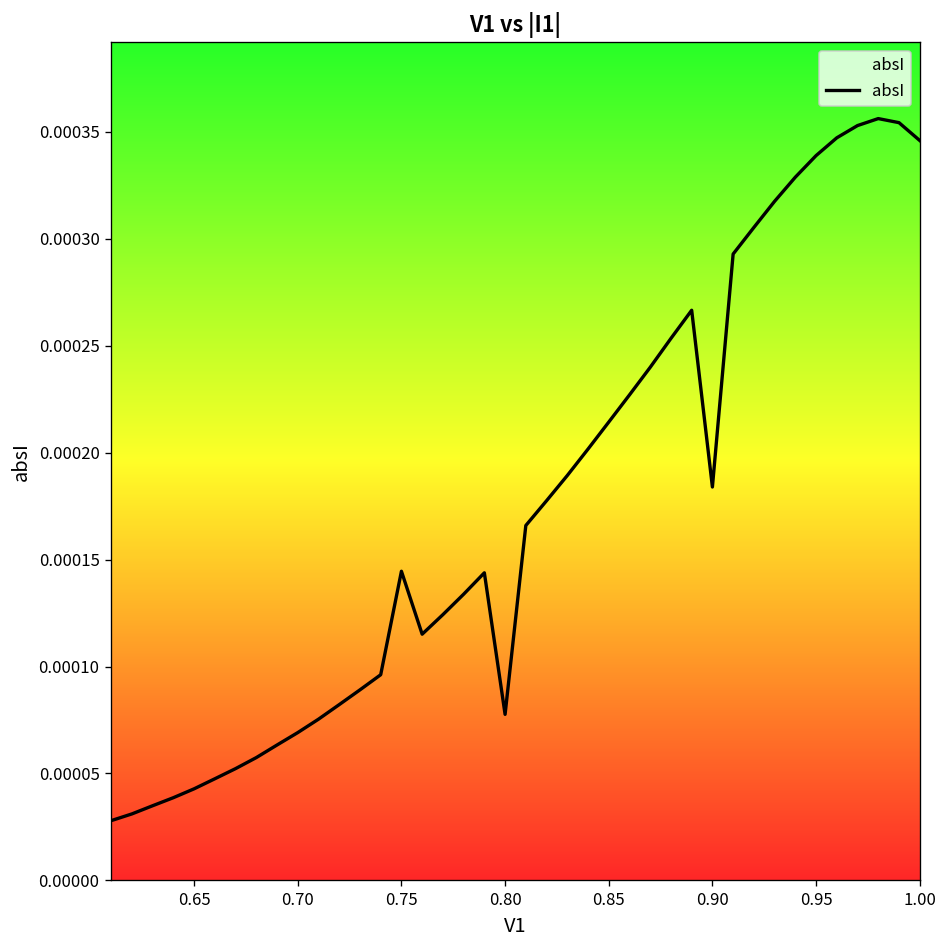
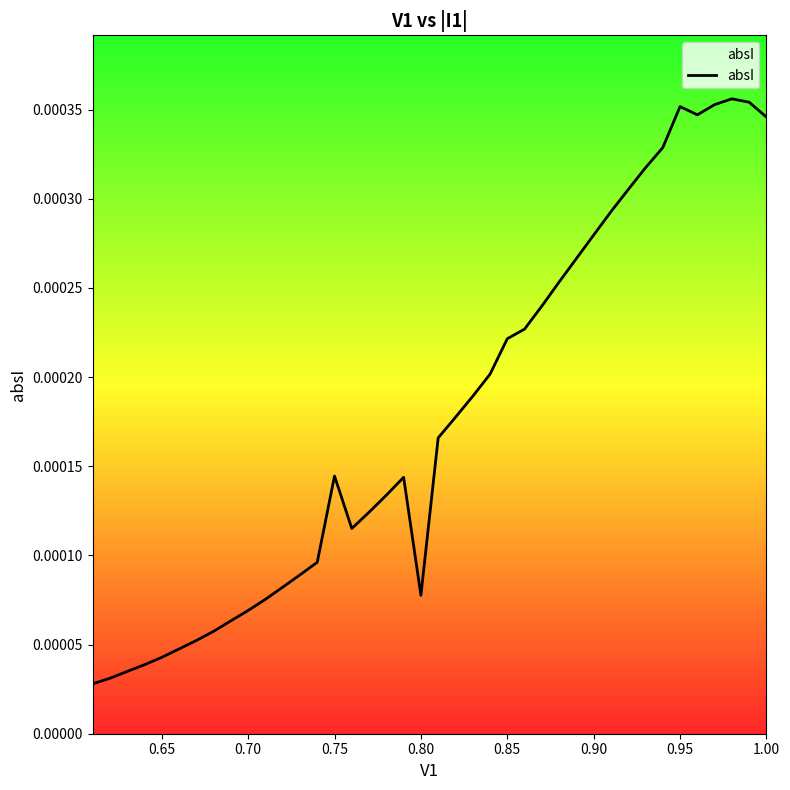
  {
    "0.65": 0.000043,
    "0.70": 0.000069,
    "0.75": 0.000145,
    "0.80": 0.000078,
-   "0.85": 0.000214,
-   "0.90": 0.000184,
-   "0.95": 0.000339,
+   "0.85": 0.000222,
+   "0.90": 0.000280,
+   "0.95": 0.000352,
    "1.00": 0.000346
  }
